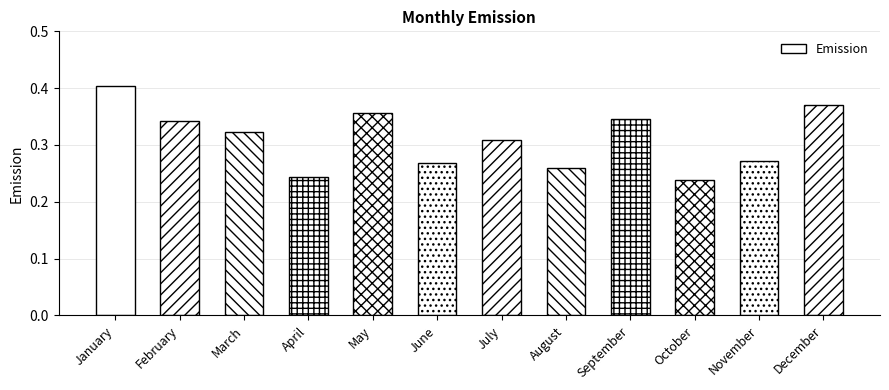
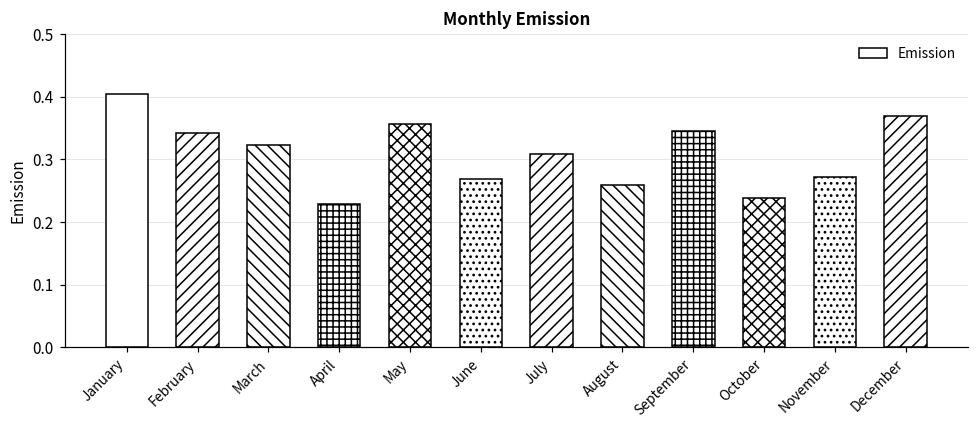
  {
    "January": 0.40,
    "February": 0.34,
    "March": 0.32,
-   "April": 0.24,
+   "April": 0.23,
    "May": 0.36,
    "June": 0.27,
    "July": 0.31,
    "August": 0.26,
    "September": 0.35,
    "October": 0.24,
    "November": 0.27,
    "December": 0.37
  }
